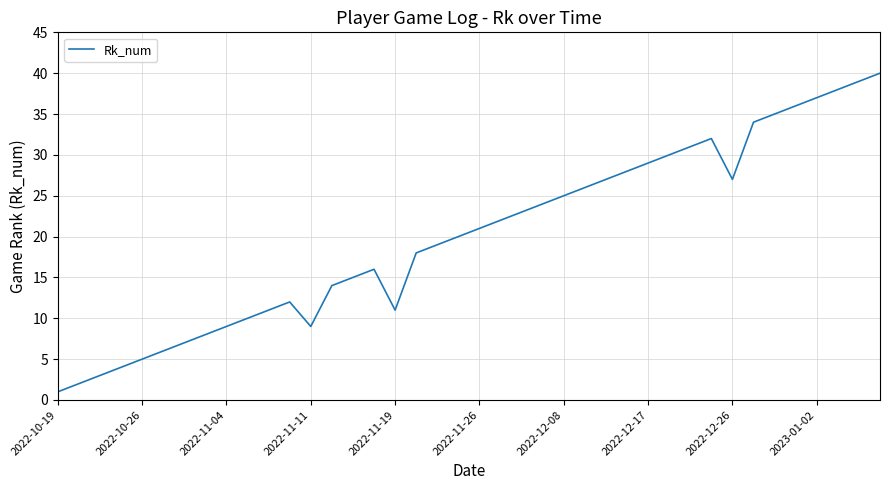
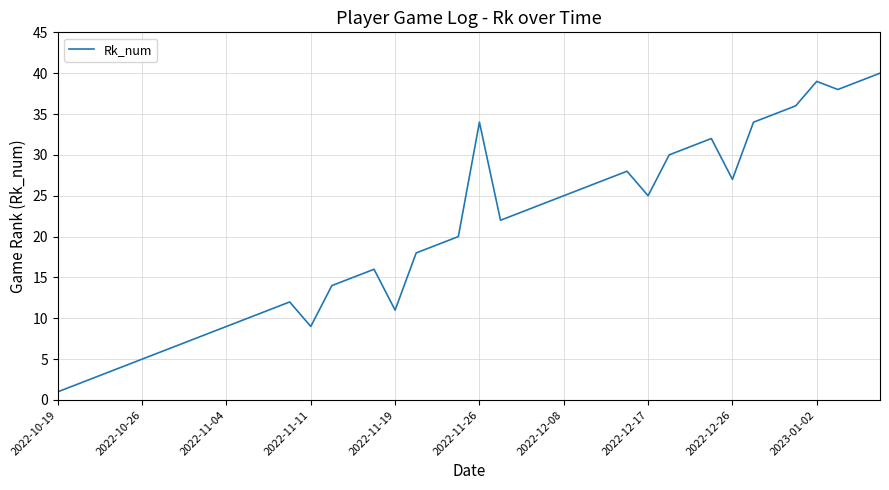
  {
    "2022-10-19": 1,
    "2022-10-26": 5,
    "2022-11-04": 9,
    "2022-11-11": 9,
    "2022-11-19": 11,
-   "2022-11-26": 21,
+   "2022-11-26": 34,
    "2022-12-08": 25,
-   "2022-12-17": 29,
+   "2022-12-17": 25,
    "2022-12-26": 27,
-   "2023-01-02": 37
+   "2023-01-02": 39
  }
